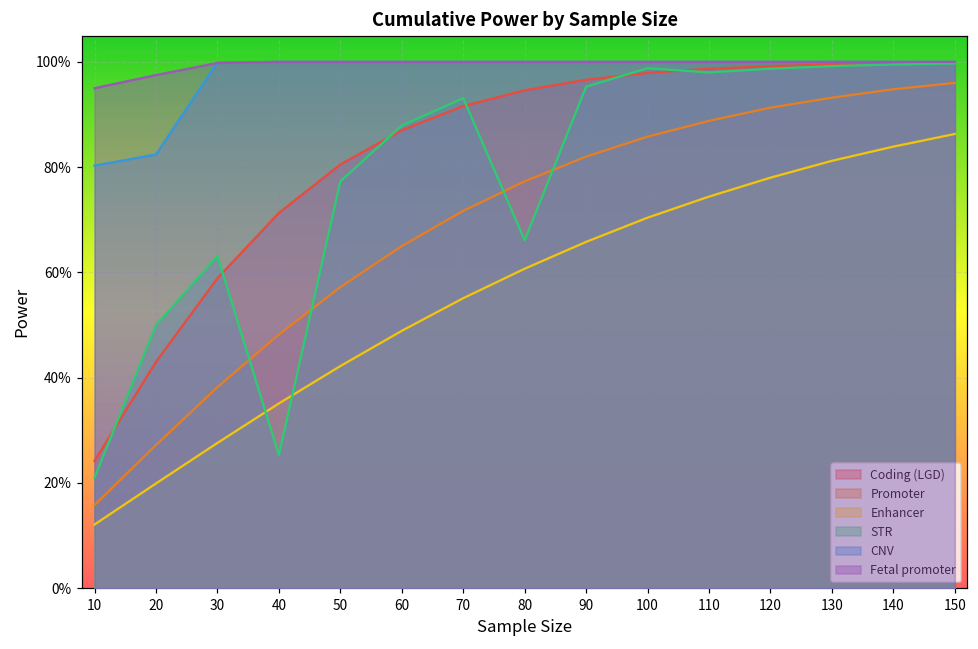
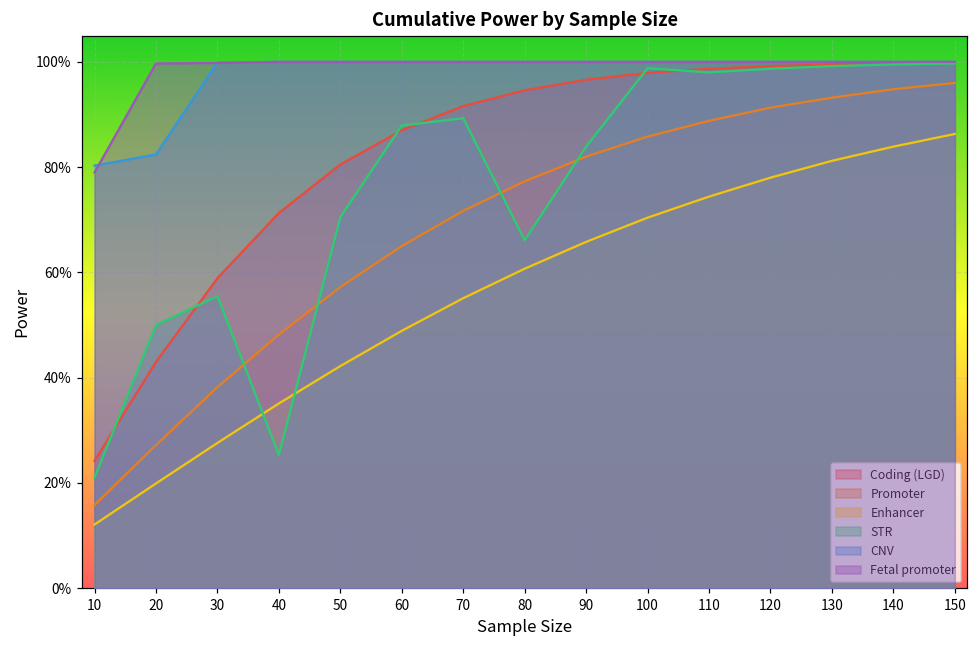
  {
    "STR": {
      "10": "21%",
      "20": "50%",
-     "30": "63%",
+     "30": "56%",
      "40": "25%",
-     "50": "77%",
+     "50": "71%",
      "60": "88%",
-     "70": "93%",
+     "70": "89%",
      "80": "66%",
-     "90": "95%",
+     "90": "84%",
      "100": "99%",
      "110": "98%"
    },
    "CNV": {
      "10": "80%",
      "20": "82%"
    },
    "Fetal promoter": {
-     "10": "95%",
-     "20": "98%"
+     "10": "79%",
+     "20": "100%"
    }
  }
